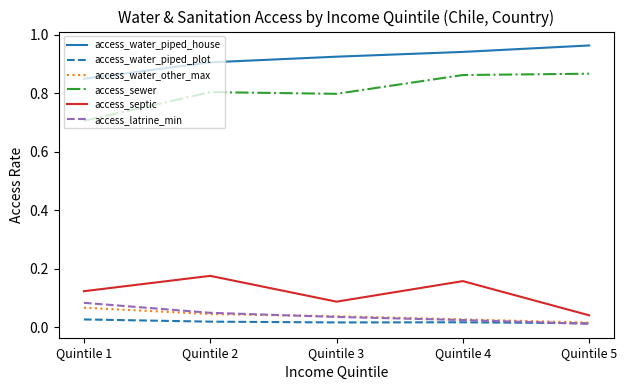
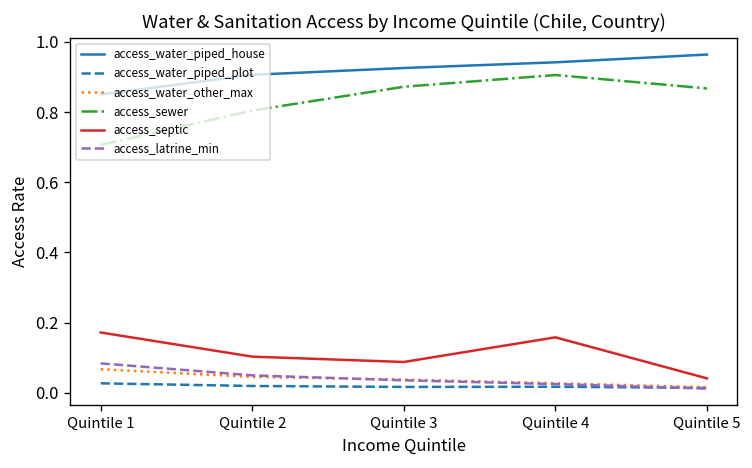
  {
    "access_water_other_max": {
      "Quintile 1": 0.07
    },
    "access_sewer": {
-     "Quintile 3": 0.80,
-     "Quintile 4": 0.86,
+     "Quintile 3": 0.87,
+     "Quintile 4": 0.91,
      "Quintile 5": 0.87
    },
    "access_septic": {
-     "Quintile 1": 0.12,
-     "Quintile 2": 0.18,
+     "Quintile 1": 0.17,
+     "Quintile 2": 0.10,
      "Quintile 3": 0.09,
      "Quintile 4": 0.16,
      "Quintile 5": 0.04
    },
    "access_latrine_min": {
      "Quintile 1": 0.08
    }
  }
